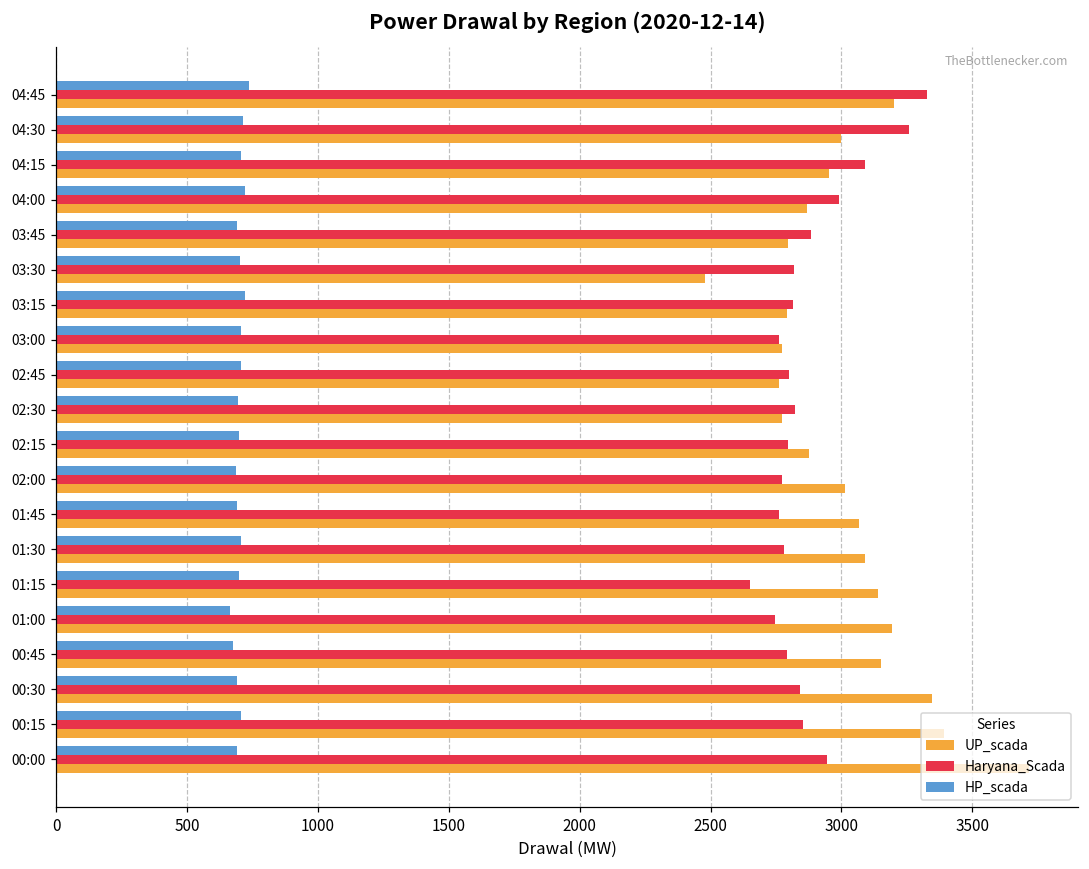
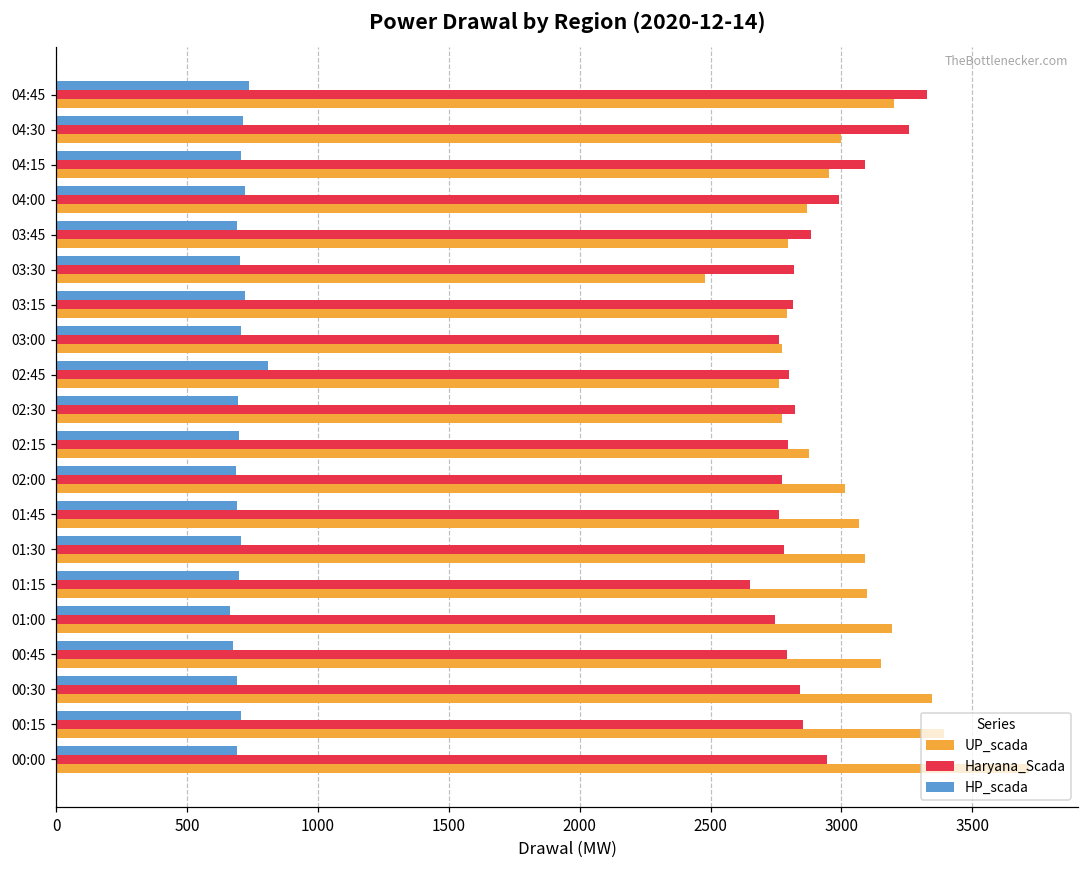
  {
    "UP_scada": {
      "04:45": 3200,
      "04:30": 3000,
      "04:15": 2950,
      "04:00": 2870,
      "03:45": 2800,
      "03:30": 2480,
      "03:15": 2790,
      "03:00": 2770,
      "02:45": 2760,
      "02:30": 2770,
      "02:15": 2880,
      "02:00": 3010,
      "01:45": 3070,
      "01:30": 3090,
-     "01:15": 3140,
+     "01:15": 3100,
      "01:00": 3190,
      "00:45": 3150,
      "00:30": 3350
    },
    "Haryana_Scada": {
      "04:45": 3330,
      "04:30": 3260,
      "04:15": 3090,
      "04:00": 2990,
      "03:45": 2880,
      "03:30": 2820,
      "03:15": 2820,
      "03:00": 2760,
      "02:45": 2800,
      "02:30": 2820,
      "02:15": 2790,
      "02:00": 2770,
      "01:45": 2760,
      "01:30": 2780,
      "01:15": 2650,
      "01:00": 2750,
      "00:45": 2790,
      "00:30": 2840,
      "00:15": 2850,
      "00:00": 2940
    },
    "HP_scada": {
      "04:45": 740,
      "04:30": 710,
      "04:15": 710,
      "04:00": 720,
      "03:45": 690,
      "03:30": 700,
      "03:15": 720,
      "03:00": 710,
-     "02:45": 710,
+     "02:45": 810,
      "02:30": 700,
      "02:15": 700,
      "02:00": 690,
      "01:45": 690,
      "01:30": 700,
      "01:15": 700,
      "01:00": 660,
      "00:45": 670,
      "00:30": 690,
      "00:15": 710,
      "00:00": 690
    }
  }
